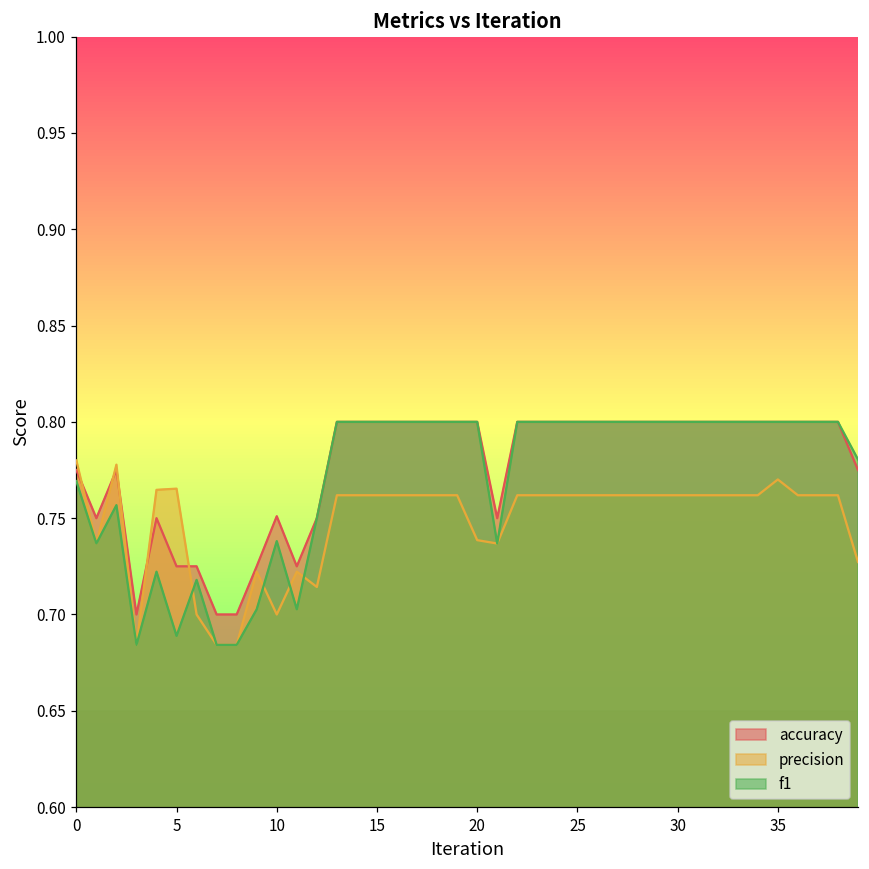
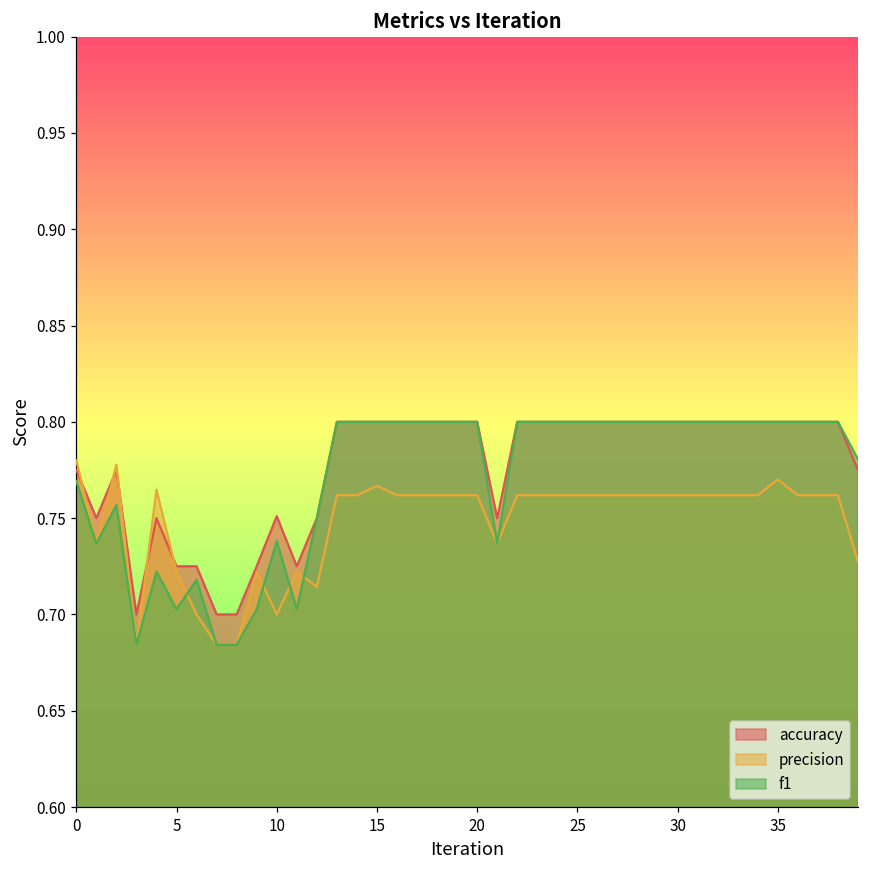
  {
    "accuracy": {
      "0": 0.775,
      "5": 0.725,
      "10": 0.751
    },
    "precision": {
      "0": 0.780,
-     "5": 0.765,
+     "5": 0.722,
      "10": 0.700,
-     "15": 0.762,
-     "20": 0.739,
+     "15": 0.767,
+     "20": 0.762,
      "25": 0.762,
      "30": 0.762,
      "35": 0.770
    },
    "f1": {
      "0": 0.769,
-     "5": 0.689,
+     "5": 0.703,
      "10": 0.738
    }
  }
